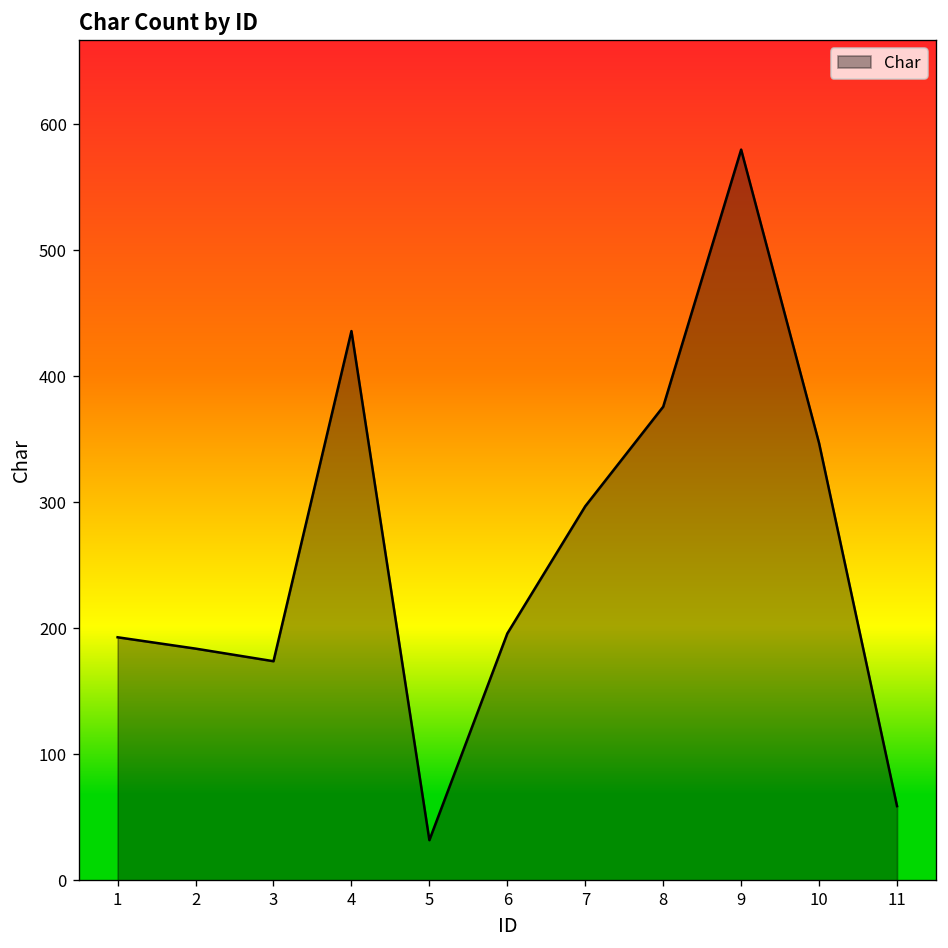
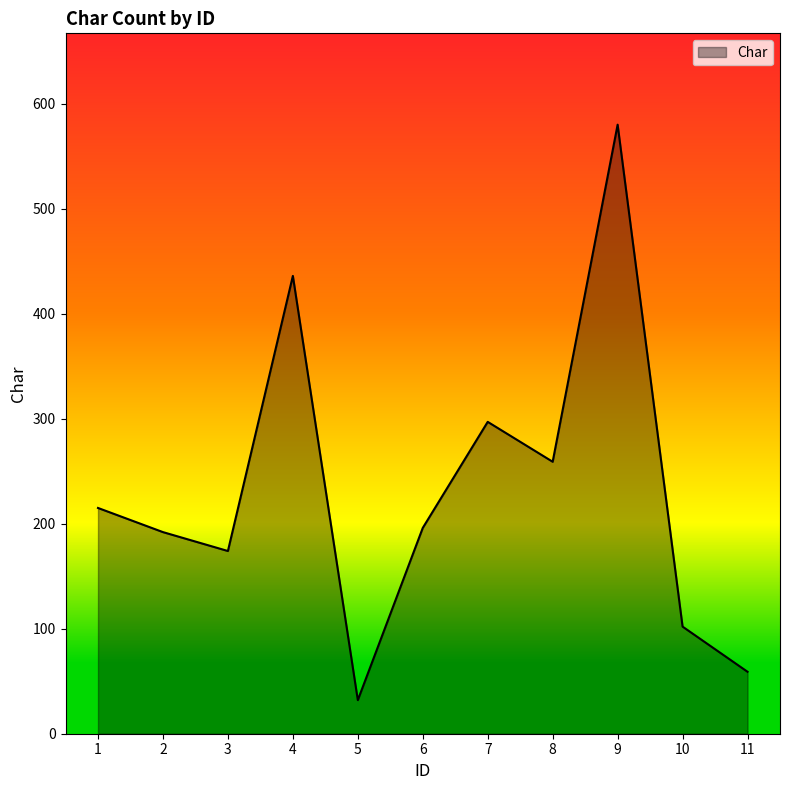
  {
-   "1": 193,
-   "2": 184,
+   "1": 215,
+   "2": 192,
    "3": 174,
    "4": 436,
    "5": 32,
    "6": 196,
    "7": 297,
-   "8": 376,
+   "8": 259,
    "9": 580,
-   "10": 347,
+   "10": 102,
    "11": 59
  }
